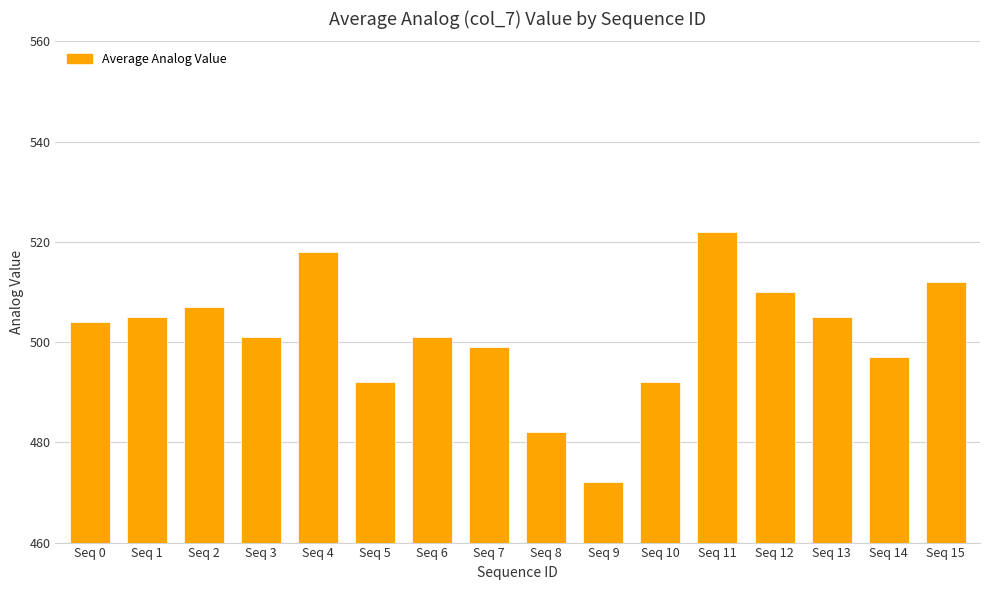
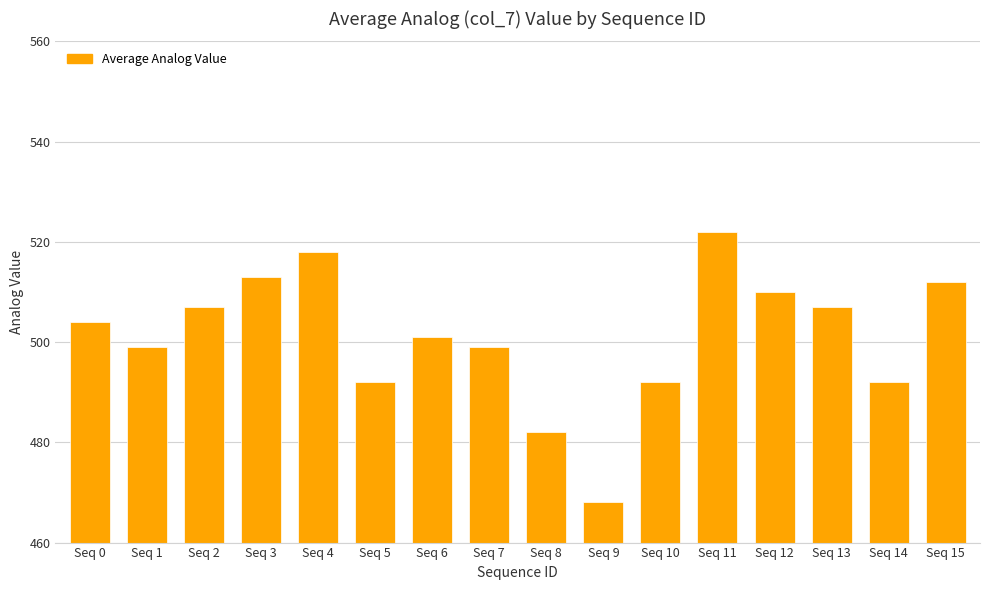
  {
    "Seq 0": 504,
-   "Seq 1": 505,
+   "Seq 1": 499,
    "Seq 2": 507,
-   "Seq 3": 501,
+   "Seq 3": 513,
    "Seq 4": 518,
    "Seq 5": 492,
    "Seq 6": 501,
    "Seq 7": 499,
    "Seq 8": 482,
-   "Seq 9": 472,
+   "Seq 9": 468,
    "Seq 10": 492,
    "Seq 11": 522,
    "Seq 12": 510,
-   "Seq 13": 505,
-   "Seq 14": 497,
+   "Seq 13": 507,
+   "Seq 14": 492,
    "Seq 15": 512
  }
